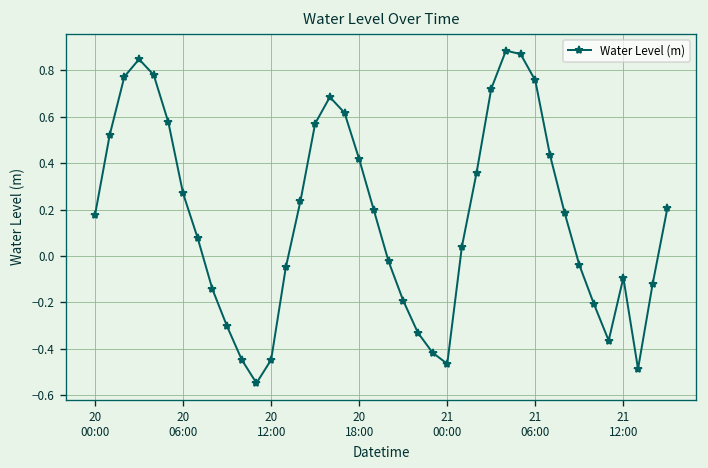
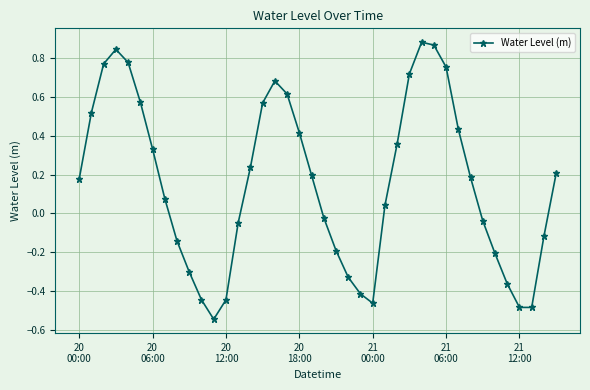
  {
    "20 00:00": 0.18,
-   "20 06:00": 0.27,
+   "20 06:00": 0.33,
    "20 12:00": -0.45,
    "20 18:00": 0.42,
    "21 00:00": -0.46,
    "21 06:00": 0.76,
-   "21 12:00": -0.09
+   "21 12:00": -0.49
  }
